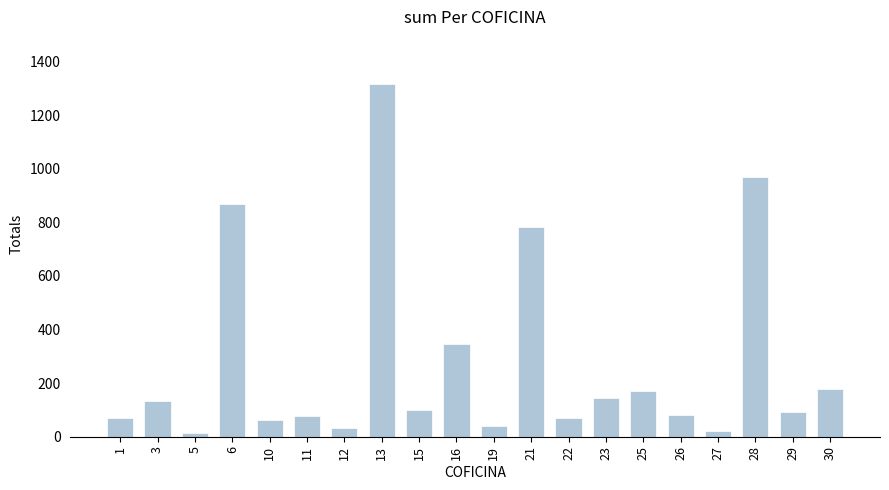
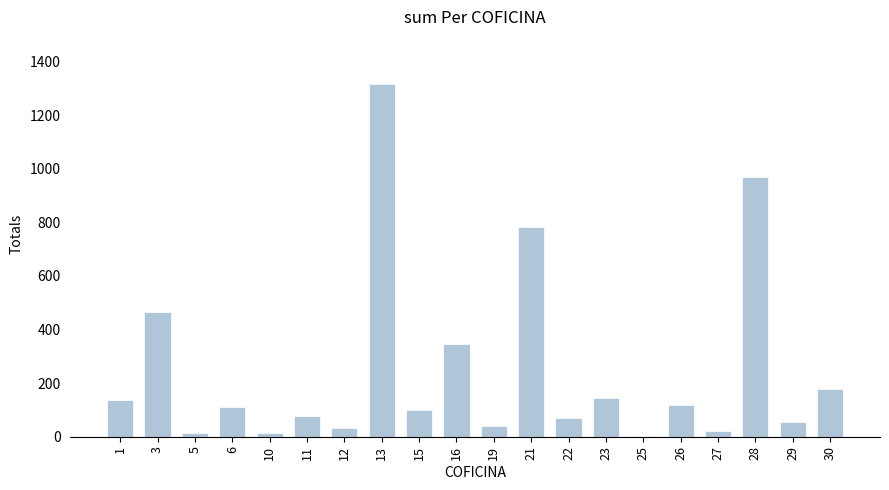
  {
-   "1": 70,
-   "3": 130,
+   "1": 140,
+   "3": 460,
    "5": 20,
-   "6": 870,
-   "10": 60,
+   "6": 110,
+   "10": 10,
    "11": 80,
    "12": 30,
    "13": 1320,
    "15": 100,
    "16": 340,
    "19": 40,
    "21": 780,
    "22": 70,
    "23": 150,
-   "25": 170,
-   "26": 80,
+   "25": 0,
+   "26": 120,
    "27": 20,
    "28": 970,
-   "29": 90,
+   "29": 60,
    "30": 180
  }
